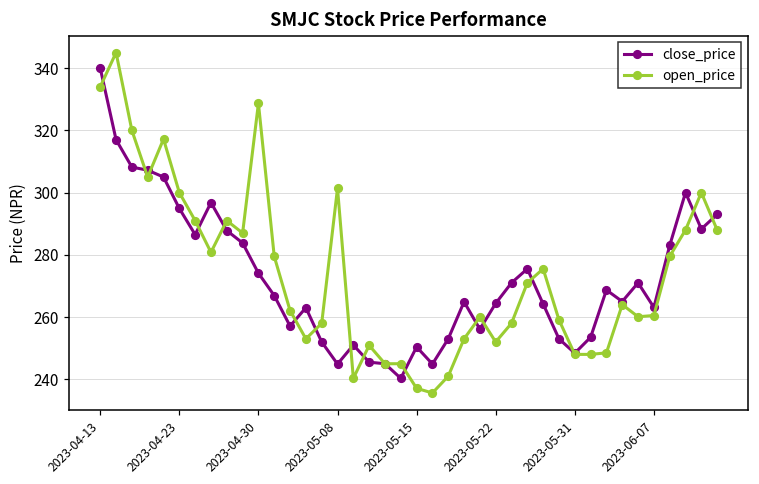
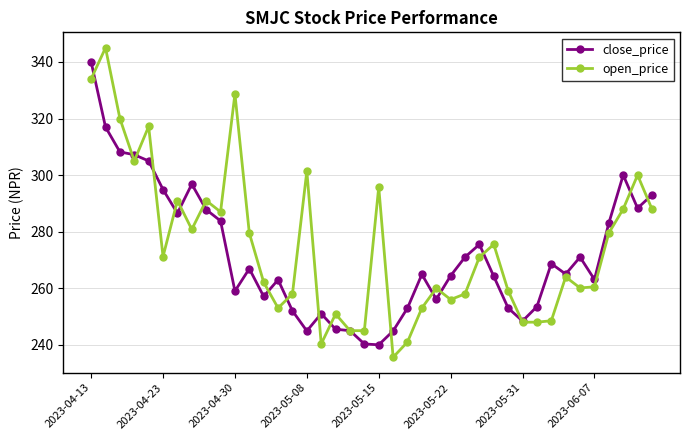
  {
    "close_price": {
      "2023-04-13": 340,
      "2023-04-23": 295,
-     "2023-04-30": 274,
+     "2023-04-30": 259,
      "2023-05-08": 245,
-     "2023-05-15": 250,
+     "2023-05-15": 240,
      "2023-05-22": 264,
      "2023-06-07": 263
    },
    "open_price": {
      "2023-04-13": 334,
-     "2023-04-23": 300,
+     "2023-04-23": 271,
      "2023-04-30": 329,
      "2023-05-08": 301,
-     "2023-05-15": 237,
-     "2023-05-22": 252,
+     "2023-05-15": 296,
+     "2023-05-22": 256,
      "2023-06-07": 261
    }
  }
